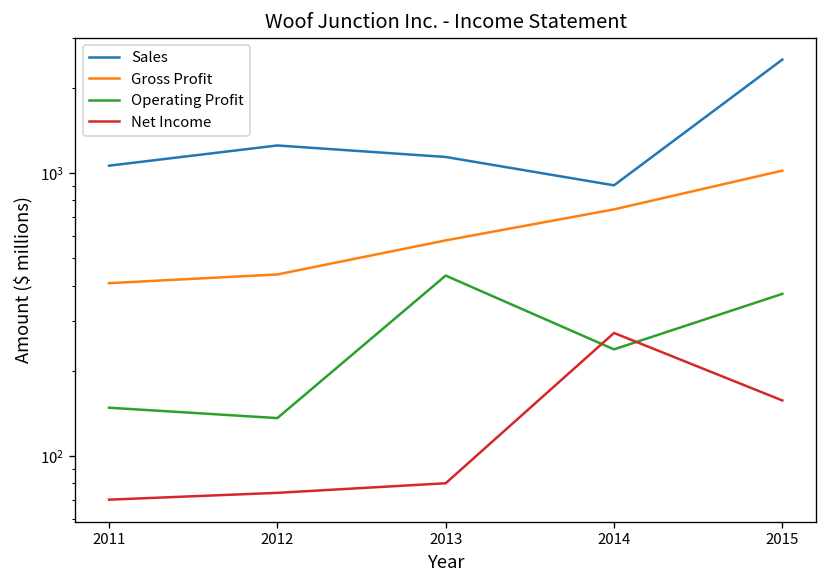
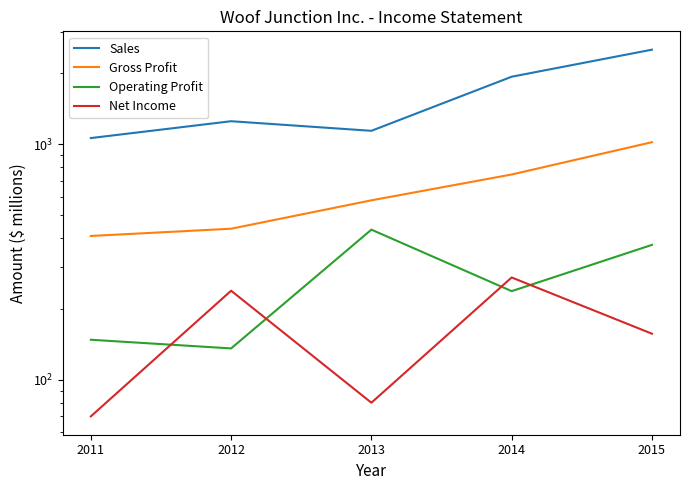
  {
    "Sales": {
      "2011": 1100,
      "2012": 1300,
      "2013": 1100,
-     "2014": 910,
+     "2014": 1900,
      "2015": 2500
    },
    "Gross Profit": {
      "2011": 410,
      "2012": 440,
      "2013": 580,
      "2014": 740,
      "2015": 1020
    },
    "Operating Profit": {
      "2011": 150,
      "2012": 140,
      "2013": 430,
      "2014": 240,
      "2015": 370
    },
    "Net Income": {
      "2011": 70,
-     "2012": 74,
+     "2012": 240,
      "2013": 80,
      "2014": 270,
      "2015": 160
    }
  }
